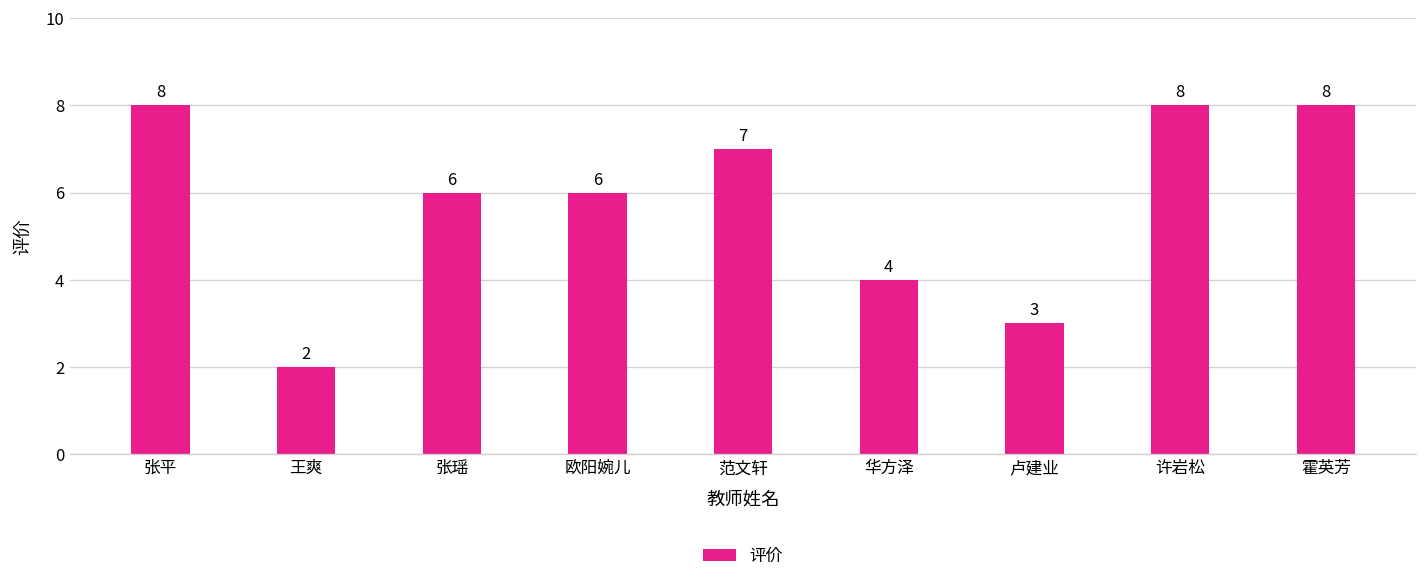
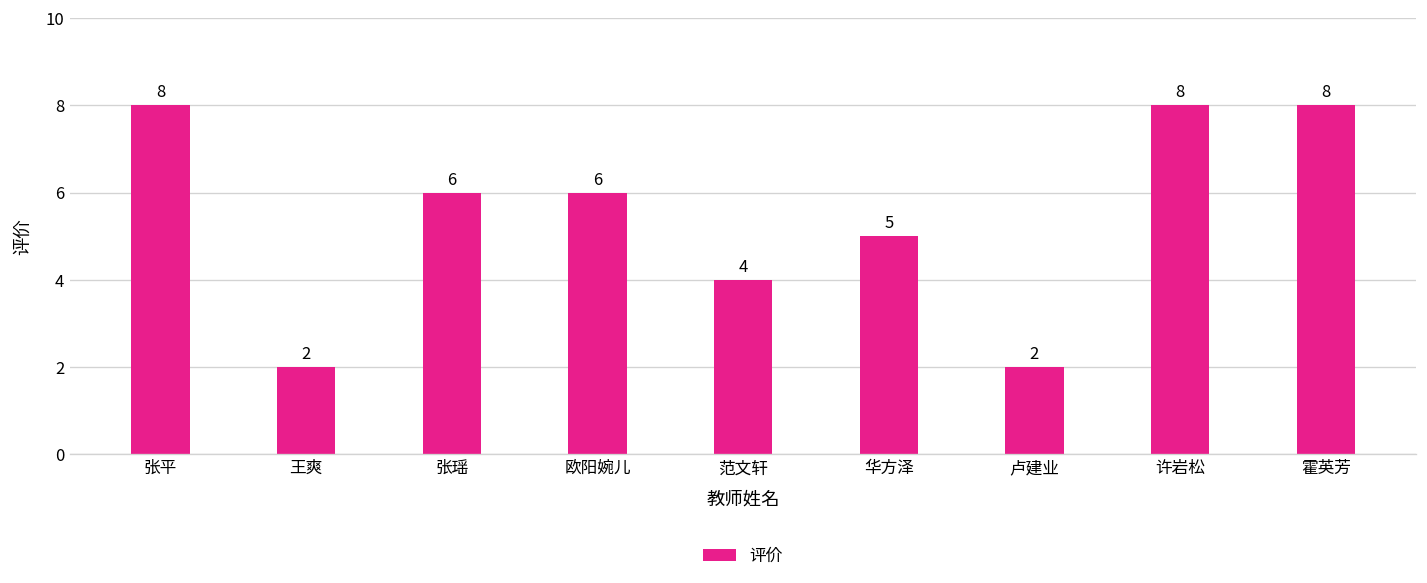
  {
    "张平": 8,
    "王爽": 2,
    "张瑶": 6,
    "欧阳婉儿": 6,
-   "范文轩": 7,
-   "华方泽": 4,
-   "卢建业": 3,
+   "范文轩": 4,
+   "华方泽": 5,
+   "卢建业": 2,
    "许岩松": 8,
    "霍英芳": 8
  }
